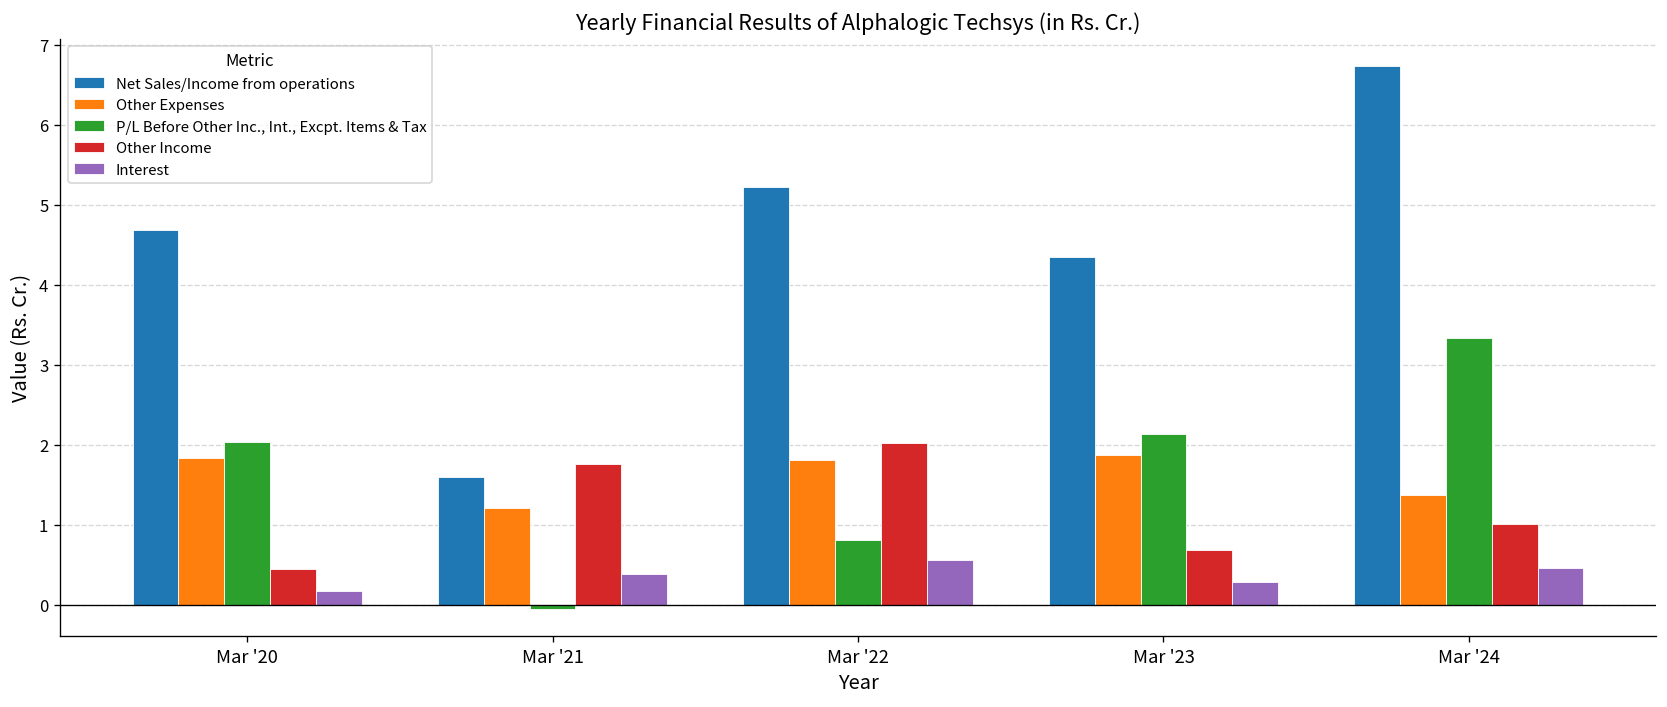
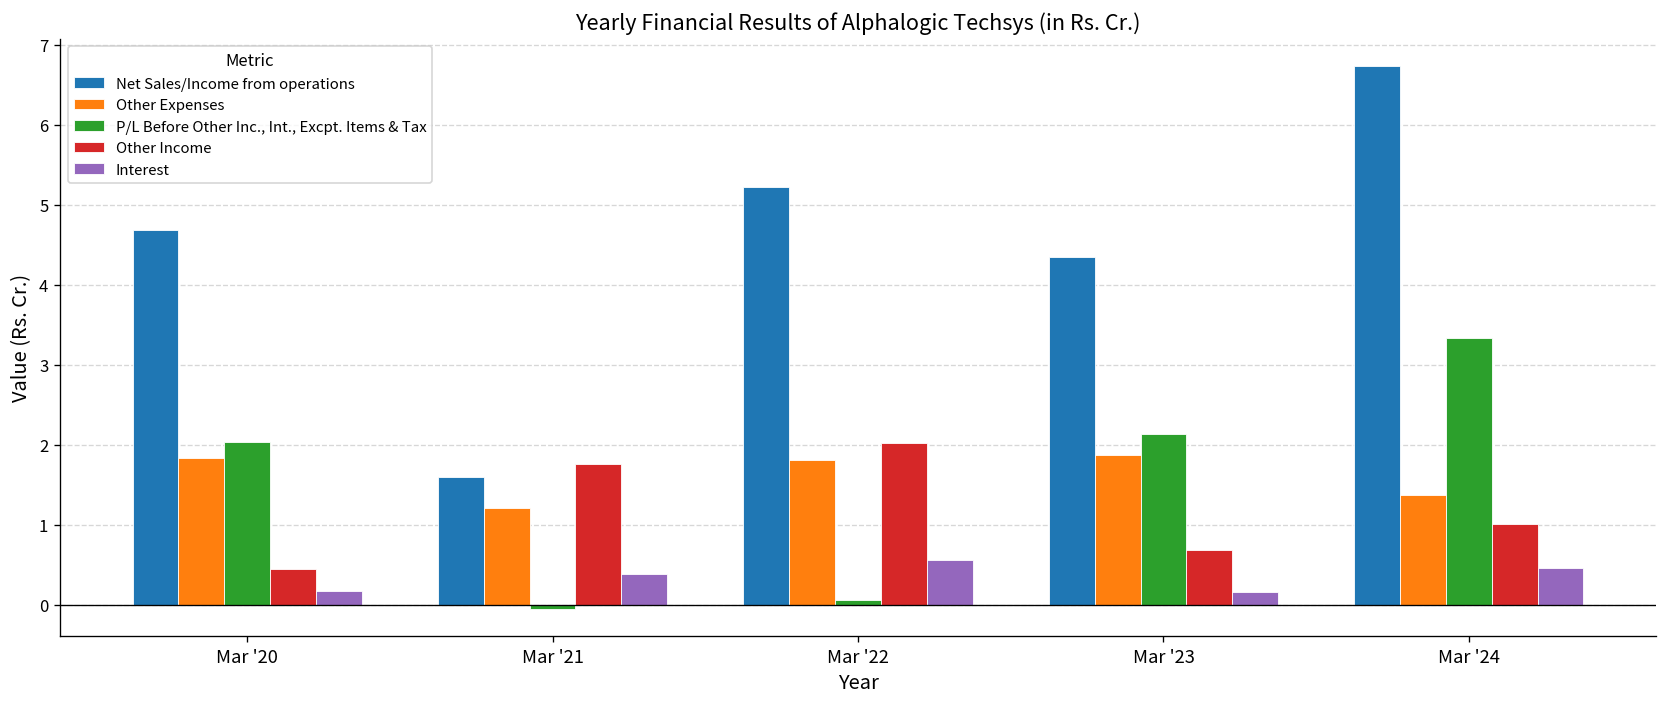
  {
    "Net Sales/Income from operations": {
      "Mar '20": 4.7,
      "Mar '21": 1.6,
      "Mar '22": 5.2,
      "Mar '23": 4.4,
      "Mar '24": 6.7
    },
    "Other Expenses": {
      "Mar '20": 1.8,
      "Mar '21": 1.2,
      "Mar '22": 1.8,
      "Mar '23": 1.9,
      "Mar '24": 1.4
    },
    "P/L Before Other Inc., Int., Excpt. Items & Tax": {
      "Mar '20": 2.0,
      "Mar '21": -0.1,
-     "Mar '22": 0.8,
+     "Mar '22": 0.1,
      "Mar '23": 2.1,
      "Mar '24": 3.3
    },
    "Other Income": {
      "Mar '20": 0.5,
      "Mar '21": 1.8,
      "Mar '22": 2.0,
      "Mar '23": 0.7,
      "Mar '24": 1.0
    },
    "Interest": {
      "Mar '20": 0.2,
      "Mar '21": 0.4,
      "Mar '22": 0.6,
-     "Mar '23": 0.3,
+     "Mar '23": 0.2,
      "Mar '24": 0.5
    }
  }
